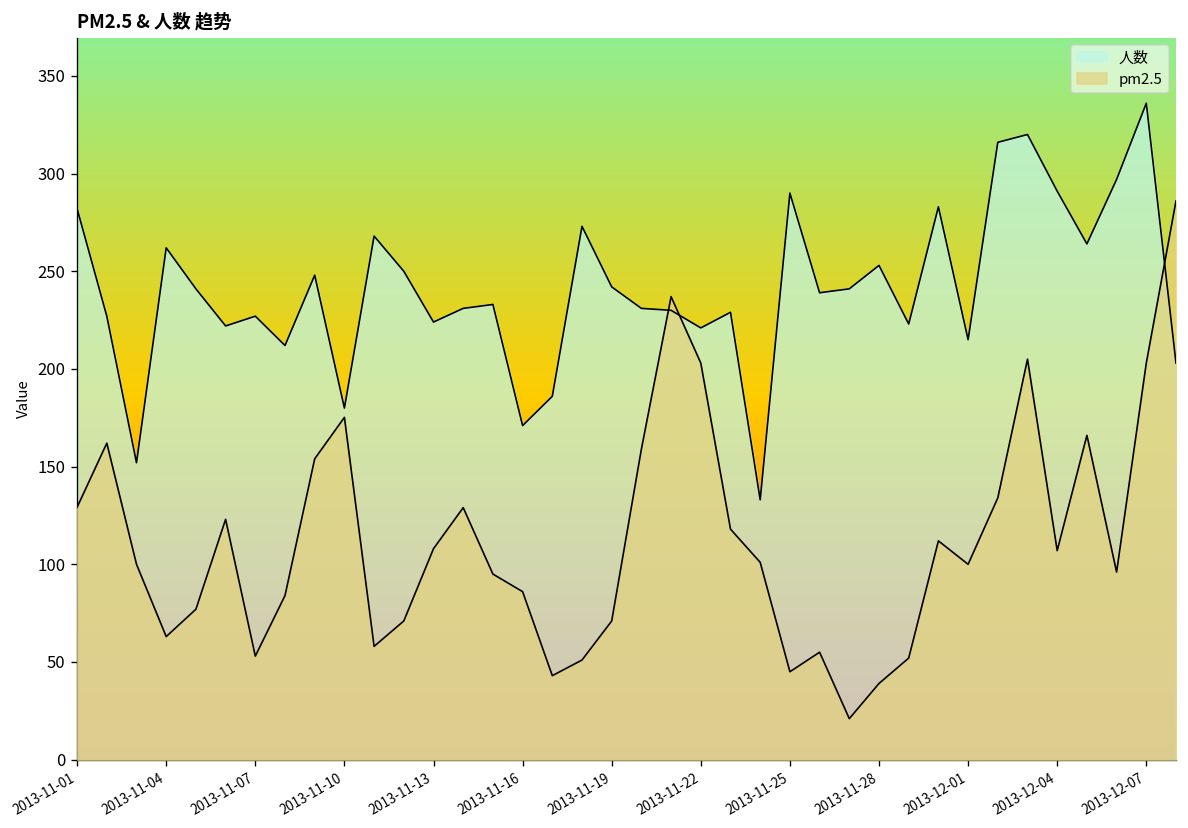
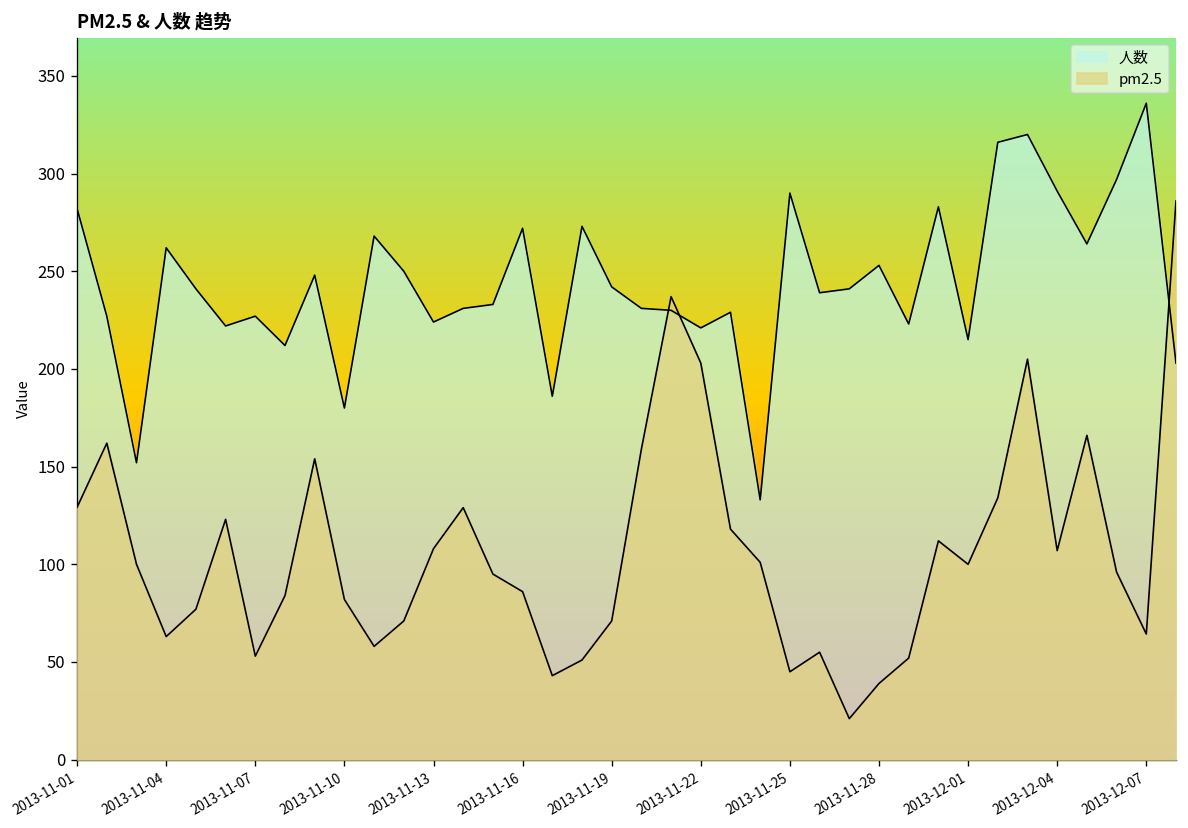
  {
    "人数": {
      "2013-11-01": 282,
      "2013-11-04": 262,
      "2013-11-07": 227,
      "2013-11-10": 180,
      "2013-11-13": 224,
-     "2013-11-16": 171,
+     "2013-11-16": 272,
      "2013-11-19": 242,
      "2013-11-22": 221,
      "2013-11-25": 290,
      "2013-11-28": 253,
      "2013-12-01": 215,
      "2013-12-04": 291,
      "2013-12-07": 336
    },
    "pm2.5": {
      "2013-11-01": 129,
      "2013-11-04": 63,
      "2013-11-07": 53,
-     "2013-11-10": 175,
+     "2013-11-10": 82,
      "2013-11-13": 108,
      "2013-11-16": 86,
      "2013-11-19": 71,
      "2013-11-22": 203,
      "2013-11-25": 45,
      "2013-11-28": 39,
      "2013-12-01": 100,
      "2013-12-04": 107,
-     "2013-12-07": 203
+     "2013-12-07": 64
    }
  }
